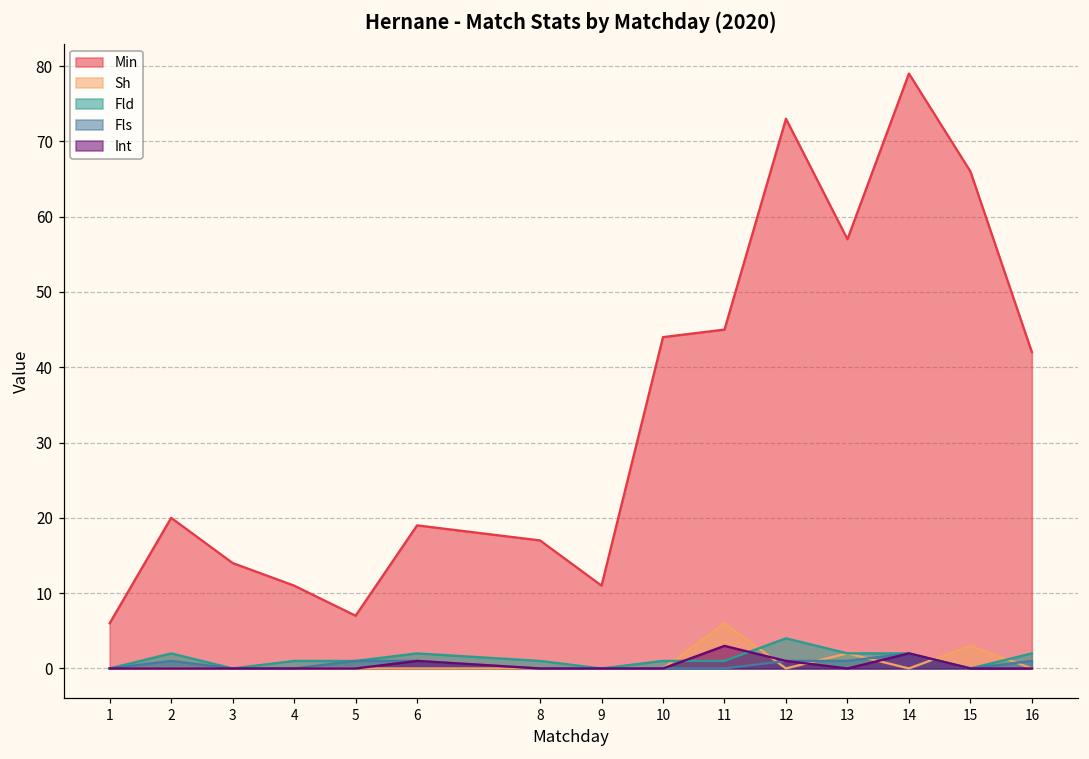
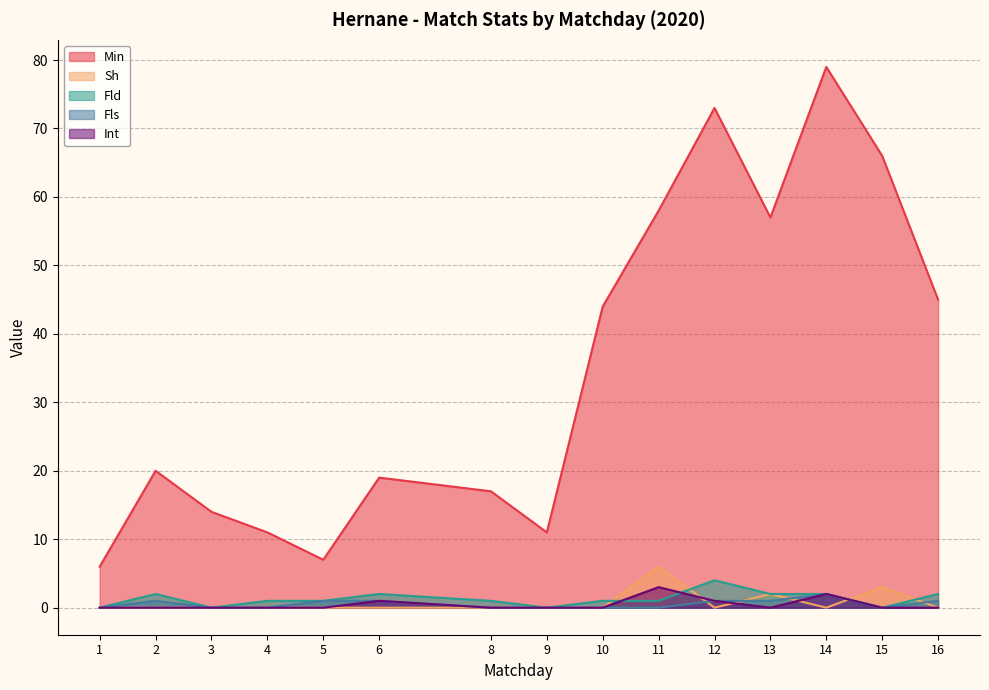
  {
    "Min": {
      "1": 6,
      "2": 20,
      "3": 14,
      "4": 11,
      "5": 7,
      "6": 19,
      "8": 17,
      "9": 11,
      "10": 44,
-     "11": 45,
+     "11": 58,
      "12": 73,
      "13": 57,
      "14": 79,
      "15": 66,
-     "16": 42
+     "16": 45
    },
    "Sh": {
      "6": 0,
      "11": 6,
      "12": 0,
      "14": 0,
      "15": 3
    },
    "Int": {
      "11": 3,
      "13": 0
    }
  }
